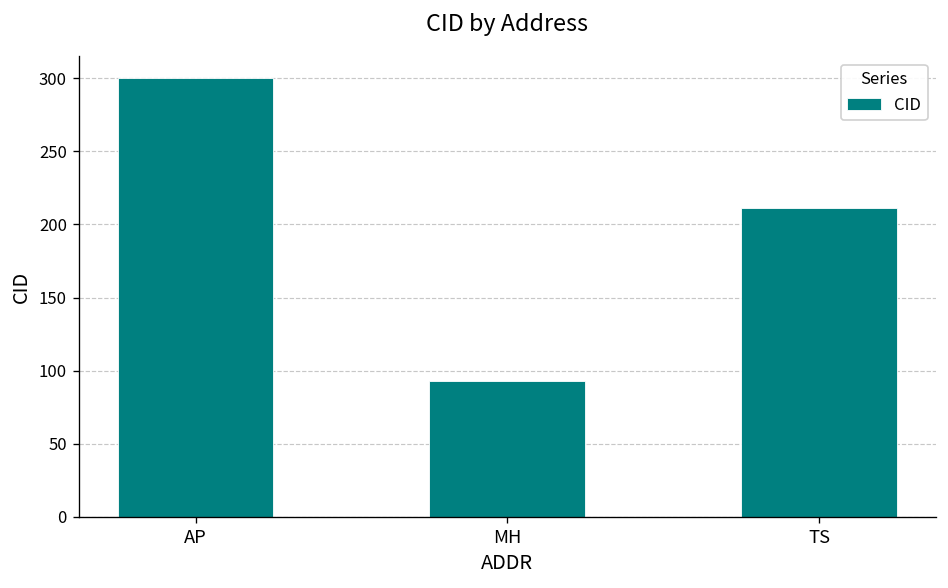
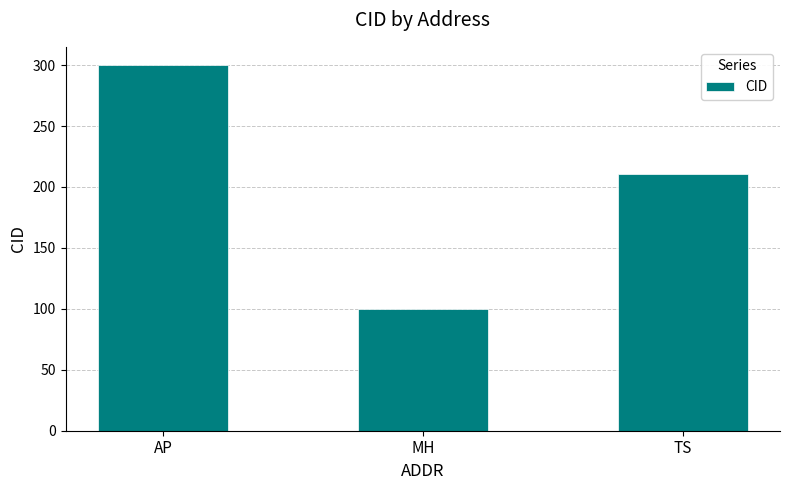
  {
    "AP": 300,
-   "MH": 93,
+   "MH": 100,
    "TS": 211
  }
